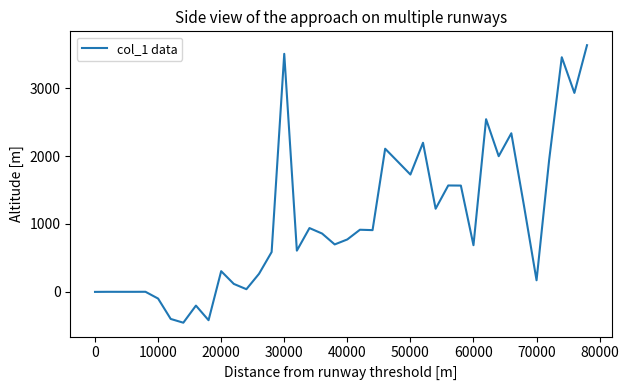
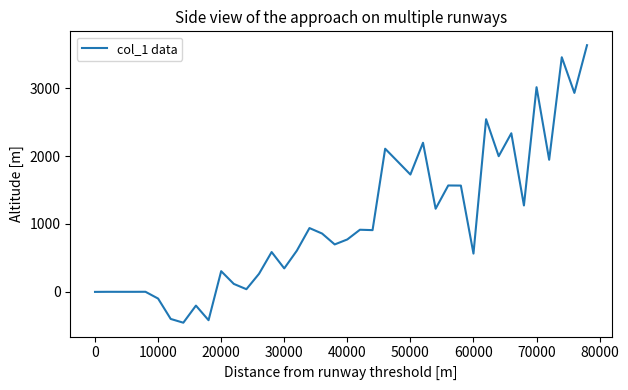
  {
    "0": 0,
    "10000": -100,
    "20000": 300,
-   "30000": 3500,
+   "30000": 300,
    "40000": 800,
    "50000": 1700,
-   "60000": 700,
-   "70000": 200
+   "60000": 600,
+   "70000": 3000
  }
